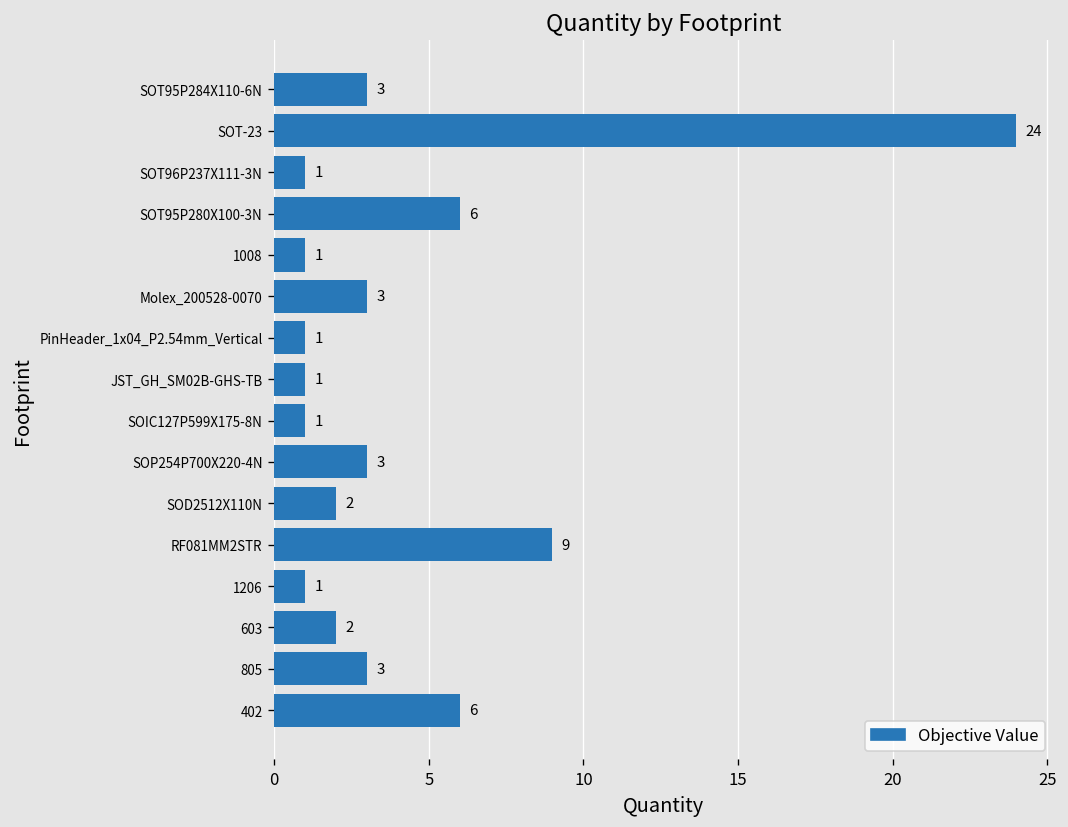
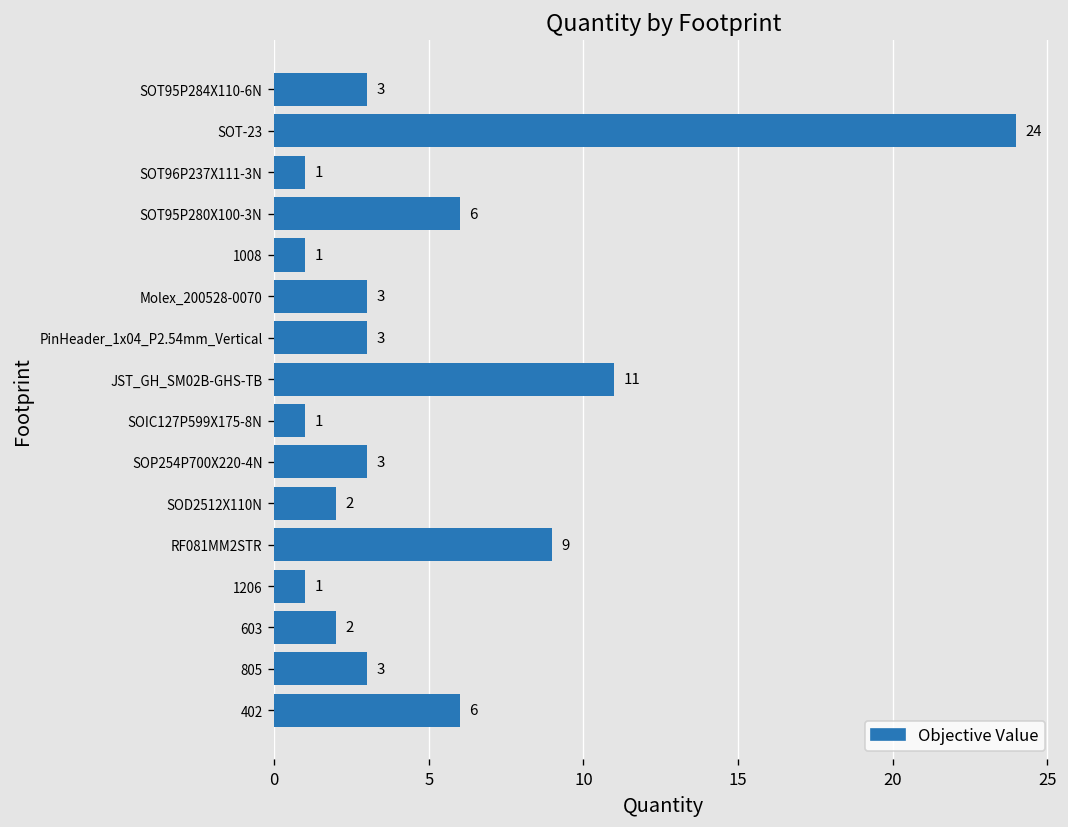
  {
    "SOT95P284X110-6N": 3,
    "SOT-23": 24,
    "SOT96P237X111-3N": 1,
    "SOT95P280X100-3N": 6,
    "1008": 1,
    "Molex_200528-0070": 3,
-   "PinHeader_1x04_P2.54mm_Vertical": 1,
-   "JST_GH_SM02B-GHS-TB": 1,
+   "PinHeader_1x04_P2.54mm_Vertical": 3,
+   "JST_GH_SM02B-GHS-TB": 11,
    "SOIC127P599X175-8N": 1,
    "SOP254P700X220-4N": 3,
    "SOD2512X110N": 2,
    "RF081MM2STR": 9,
    "1206": 1,
    "603": 2,
    "805": 3,
    "402": 6
  }
